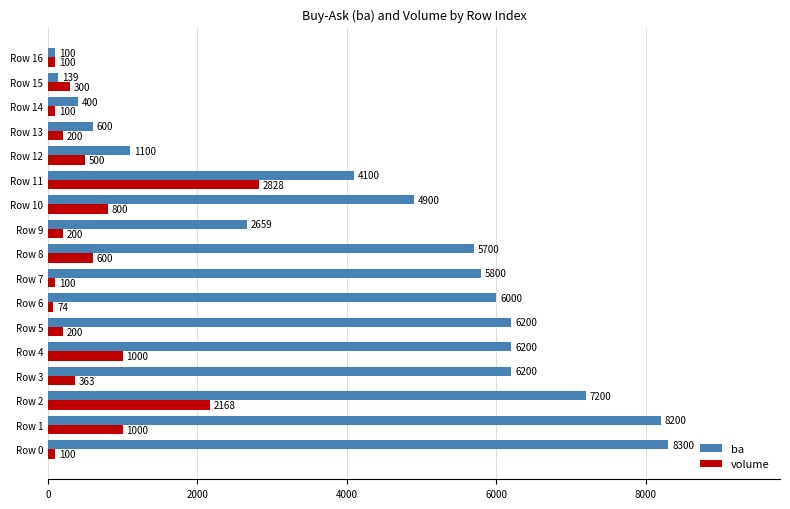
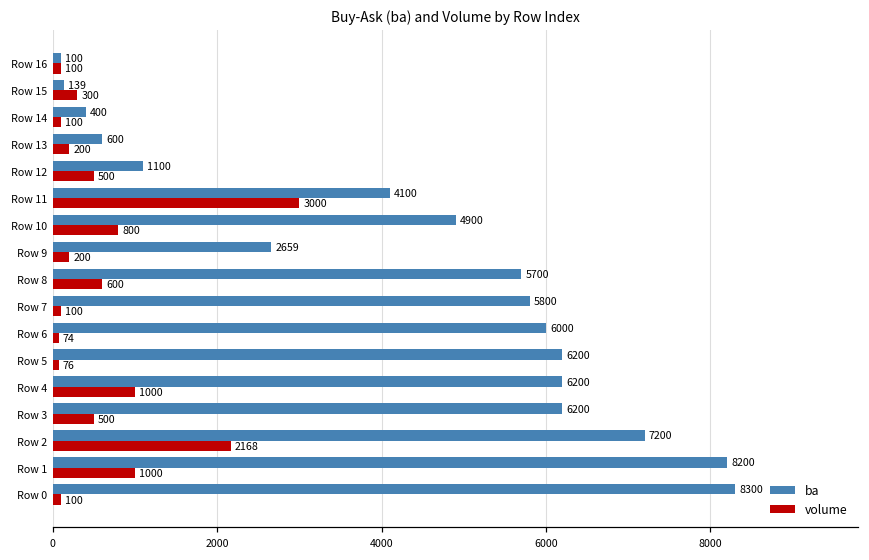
  {
    "ba": {
      "Row 16": 100,
      "Row 15": 139,
      "Row 14": 400,
      "Row 13": 600,
      "Row 12": 1100,
      "Row 11": 4100,
      "Row 10": 4900,
      "Row 9": 2659,
      "Row 8": 5700,
      "Row 7": 5800,
      "Row 6": 6000,
      "Row 5": 6200,
      "Row 4": 6200,
      "Row 3": 6200,
      "Row 2": 7200,
      "Row 1": 8200,
      "Row 0": 8300
    },
    "volume": {
      "Row 16": 100,
      "Row 15": 300,
      "Row 14": 100,
      "Row 13": 200,
      "Row 12": 500,
-     "Row 11": 2828,
+     "Row 11": 3000,
      "Row 10": 800,
      "Row 9": 200,
      "Row 8": 600,
      "Row 7": 100,
      "Row 6": 74,
-     "Row 5": 200,
+     "Row 5": 76,
      "Row 4": 1000,
-     "Row 3": 363,
+     "Row 3": 500,
      "Row 2": 2168,
      "Row 1": 1000,
      "Row 0": 100
    }
  }
